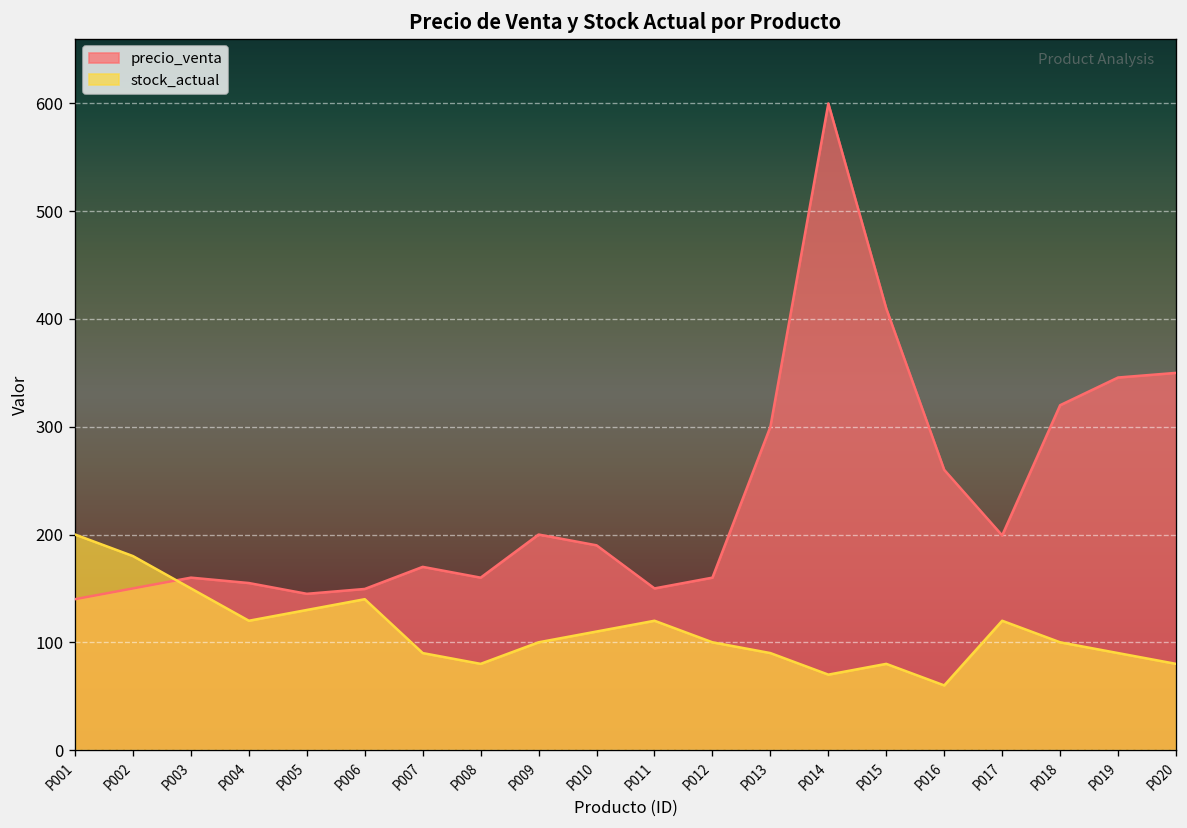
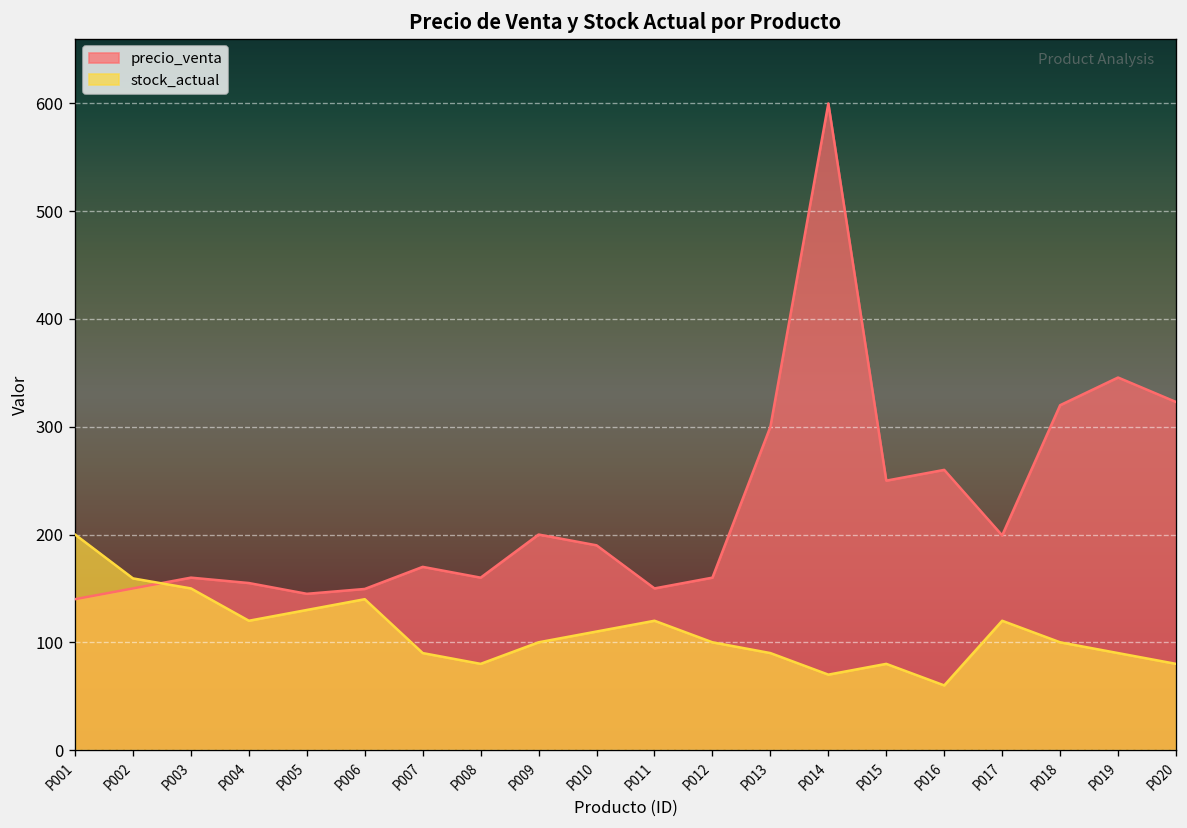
  {
    "precio_venta": {
      "P001": 140,
      "P002": 150,
      "P003": 160,
      "P004": 160,
      "P005": 150,
      "P006": 150,
      "P007": 170,
      "P008": 160,
      "P009": 200,
      "P010": 190,
      "P011": 150,
      "P012": 160,
      "P013": 300,
      "P014": 600,
-     "P015": 410,
+     "P015": 250,
      "P016": 260,
      "P017": 200,
      "P018": 320,
      "P019": 350,
-     "P020": 350
+     "P020": 320
    },
    "stock_actual": {
      "P001": 200,
-     "P002": 180,
+     "P002": 160,
      "P003": 150,
      "P004": 120,
      "P005": 130,
      "P006": 140,
      "P007": 90,
      "P008": 80,
      "P009": 100,
      "P010": 110,
      "P011": 120,
      "P012": 100,
      "P013": 90,
      "P014": 70,
      "P015": 80,
      "P016": 60,
      "P017": 120,
      "P018": 100,
      "P019": 90,
      "P020": 80
    }
  }
